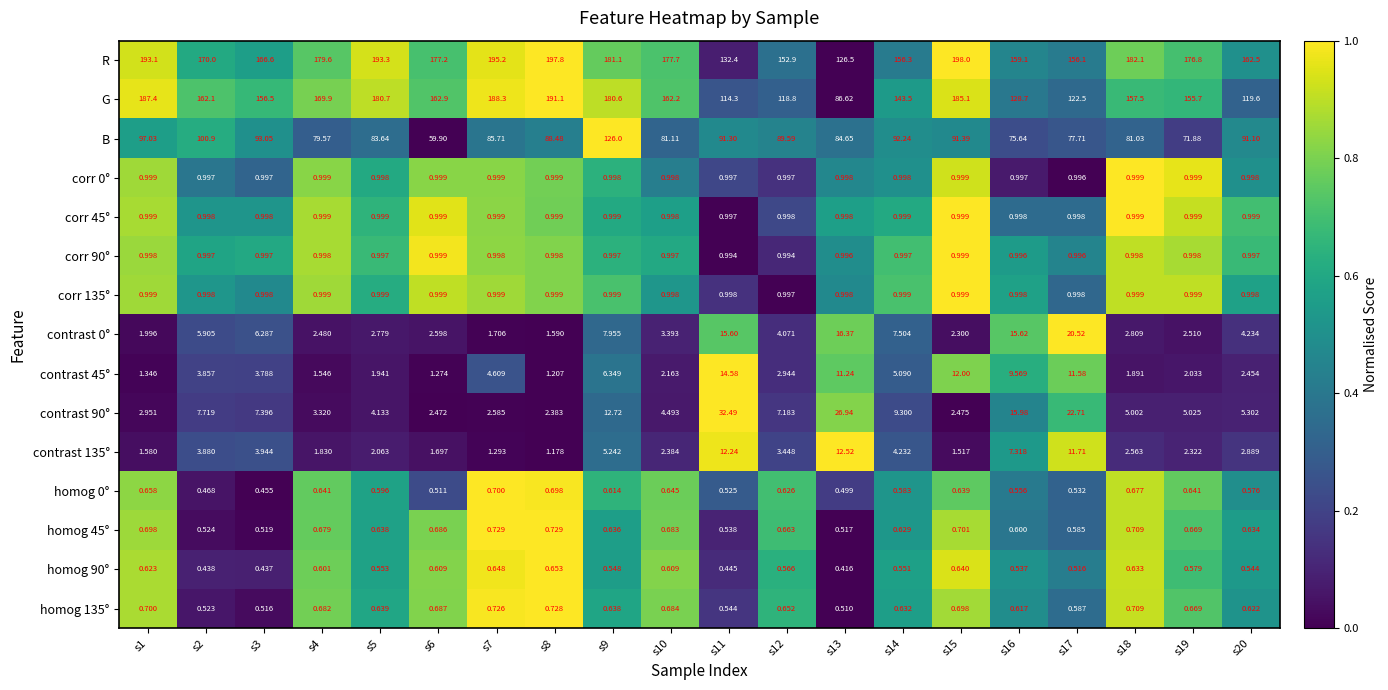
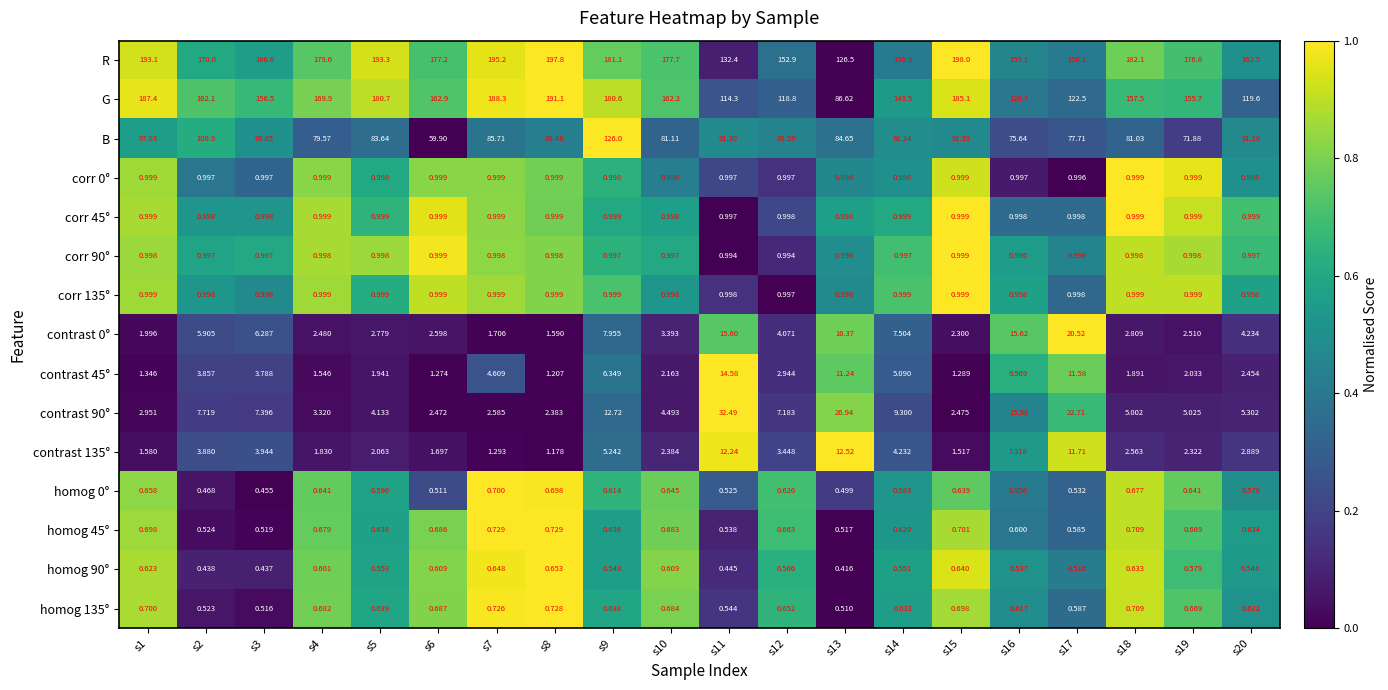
  {
    "corr 90°": {
      "s1": 0.998,
      "s2": 0.997,
      "s3": 0.997,
      "s4": 0.998,
-     "s5": 0.997,
+     "s5": 0.998,
      "s6": 0.999,
      "s7": 0.998,
      "s8": 0.998,
      "s9": 0.997,
      "s10": 0.997,
      "s11": 0.994,
      "s12": 0.994,
      "s13": 0.996,
      "s14": 0.997,
      "s15": 0.999,
      "s16": 0.996,
      "s17": 0.996,
      "s18": 0.998,
      "s19": 0.998,
      "s20": 0.997
    },
    "contrast 45°": {
      "s1": 1.346,
      "s2": 3.857,
      "s3": 3.788,
      "s4": 1.546,
      "s5": 1.941,
      "s6": 1.274,
      "s7": 4.609,
      "s8": 1.207,
      "s9": 6.349,
      "s10": 2.163,
      "s11": 14.58,
      "s12": 2.944,
      "s13": 11.24,
      "s14": 5.090,
-     "s15": 12.00,
+     "s15": 1.289,
      "s16": 9.569,
      "s17": 11.58,
      "s18": 1.891,
      "s19": 2.033,
      "s20": 2.454
    }
  }
